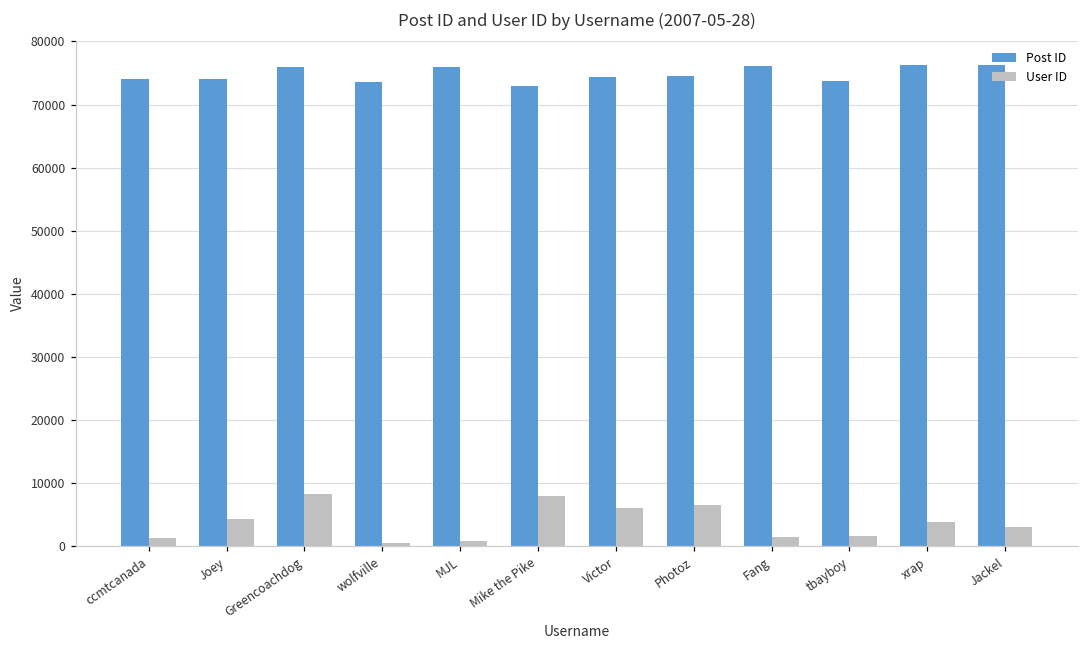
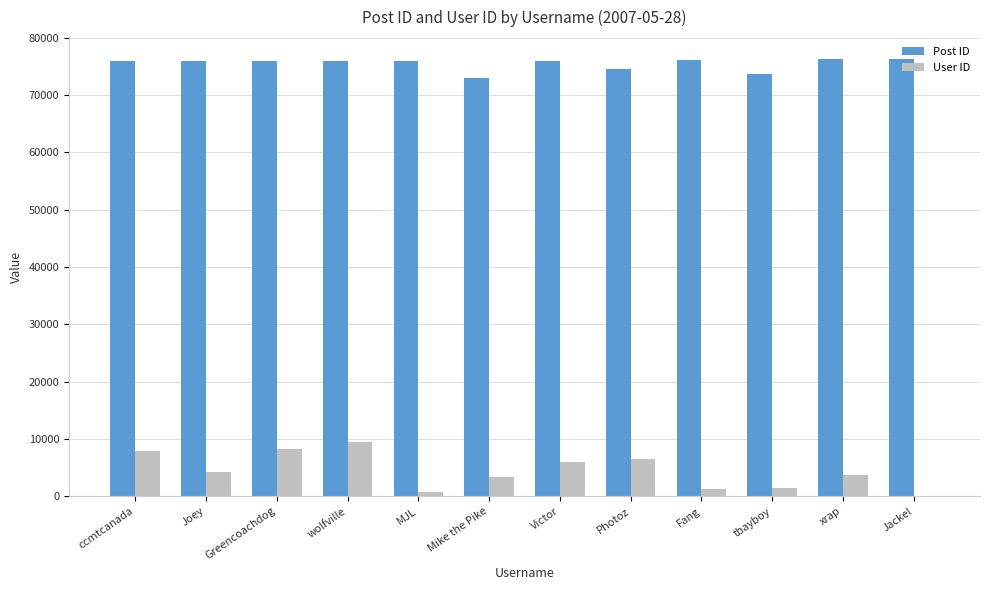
  {
    "Post ID": {
-     "ccmtcanada": 74000,
-     "Joey": 74000,
+     "ccmtcanada": 76000,
+     "Joey": 76000,
      "Greencoachdog": 76000,
-     "wolfville": 74000,
+     "wolfville": 76000,
      "MJL": 76000,
      "Mike the Pike": 73000,
-     "Victor": 74000,
+     "Victor": 76000,
      "Photoz": 75000,
      "Fang": 76000,
      "tbayboy": 74000,
      "xrap": 76000,
      "Jackel": 76000
    },
    "User ID": {
-     "ccmtcanada": 1000,
+     "ccmtcanada": 8000,
      "Joey": 4000,
      "Greencoachdog": 8000,
-     "wolfville": 0,
+     "wolfville": 9000,
      "MJL": 1000,
-     "Mike the Pike": 8000,
+     "Mike the Pike": 3000,
      "Victor": 6000,
      "Photoz": 7000,
      "Fang": 1000,
      "tbayboy": 1000,
      "xrap": 4000,
-     "Jackel": 3000
+     "Jackel": 0
    }
  }
